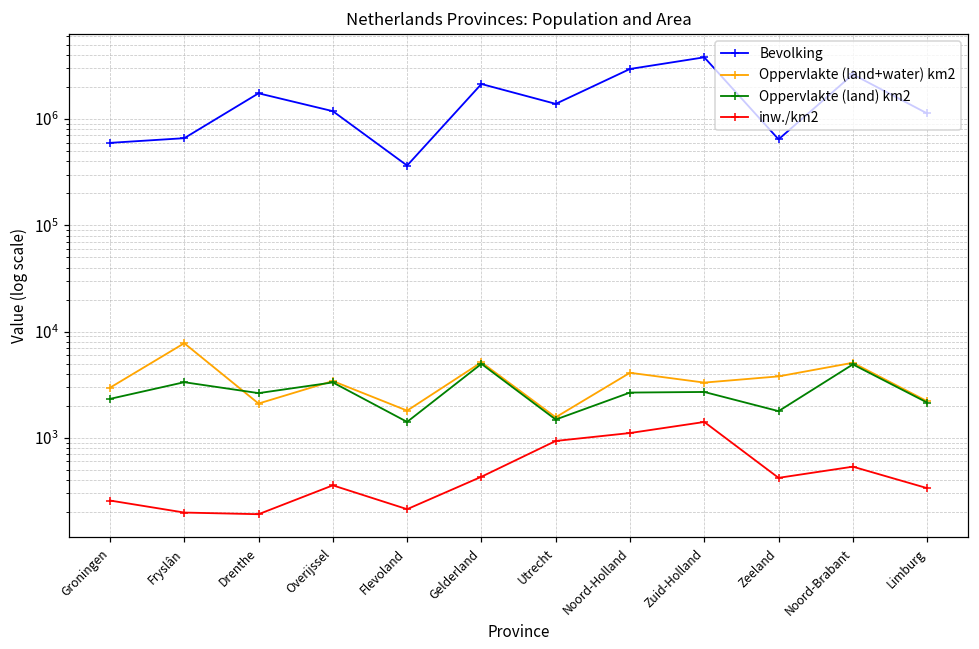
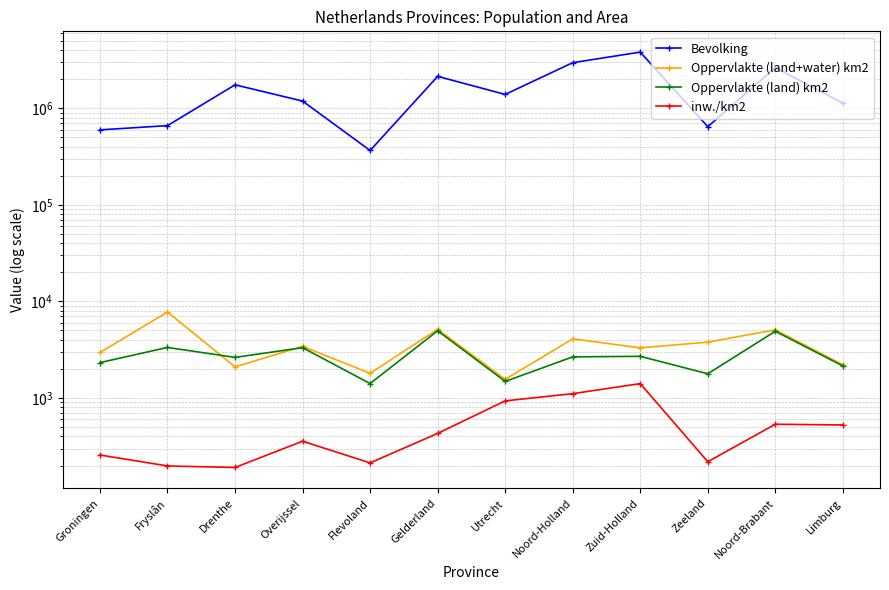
  {
    "Bevolking": {
      "Groningen": 600000,
      "Fryslân": 700000,
      "Drenthe": 1700000,
      "Overijssel": 1200000,
      "Flevoland": 360000,
      "Gelderland": 2100000,
      "Utrecht": 1400000,
      "Noord-Holland": 3000000,
      "Zuid-Holland": 3800000,
      "Zeeland": 600000
    },
    "Oppervlakte (land+water) km2": {
      "Groningen": 3000,
      "Fryslân": 8000,
      "Drenthe": 2100,
      "Flevoland": 1800,
      "Noord-Holland": 4100,
      "Zuid-Holland": 3300,
      "Zeeland": 3800
    },
    "Oppervlakte (land) km2": {
      "Groningen": 2300,
      "Fryslân": 3300,
      "Drenthe": 2600,
      "Flevoland": 1400,
      "Noord-Holland": 2700,
      "Zuid-Holland": 2700,
      "Zeeland": 1800
    },
    "inw./km2": {
      "Groningen": 260,
      "Fryslân": 200,
      "Drenthe": 190,
      "Overijssel": 360,
      "Flevoland": 210,
      "Gelderland": 400,
      "Utrecht": 900,
      "Noord-Holland": 1100,
      "Zuid-Holland": 1400,
-     "Zeeland": 400,
+     "Zeeland": 220,
      "Noord-Brabant": 500,
-     "Limburg": 340
+     "Limburg": 500
    }
  }
